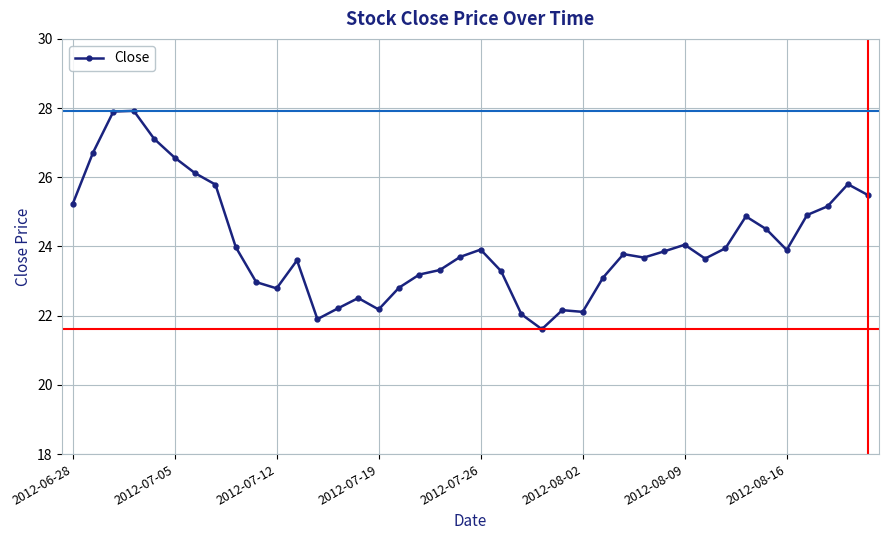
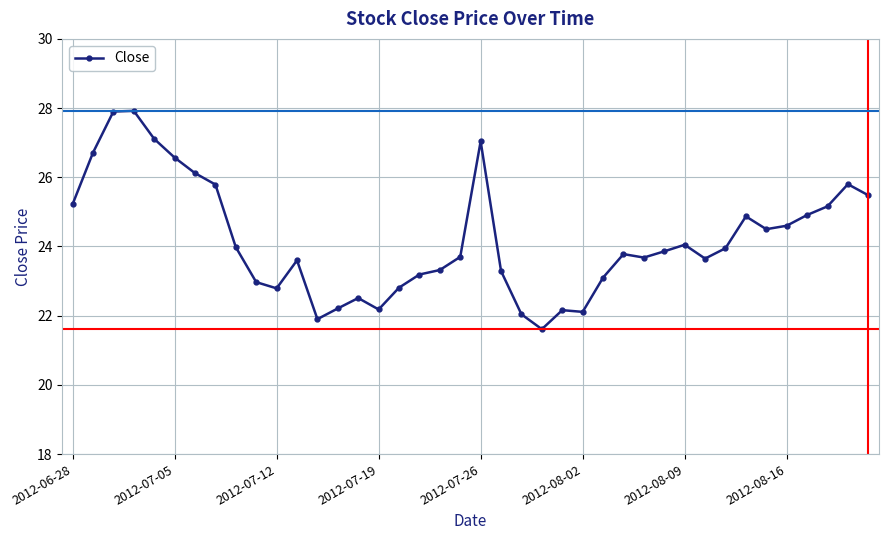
  {
    "2012-06-28": 25.2,
    "2012-07-05": 26.6,
    "2012-07-12": 22.8,
    "2012-07-19": 22.2,
-   "2012-07-26": 23.9,
+   "2012-07-26": 27.0,
    "2012-08-02": 22.1,
    "2012-08-09": 24.1,
-   "2012-08-16": 23.9
+   "2012-08-16": 24.6
  }
